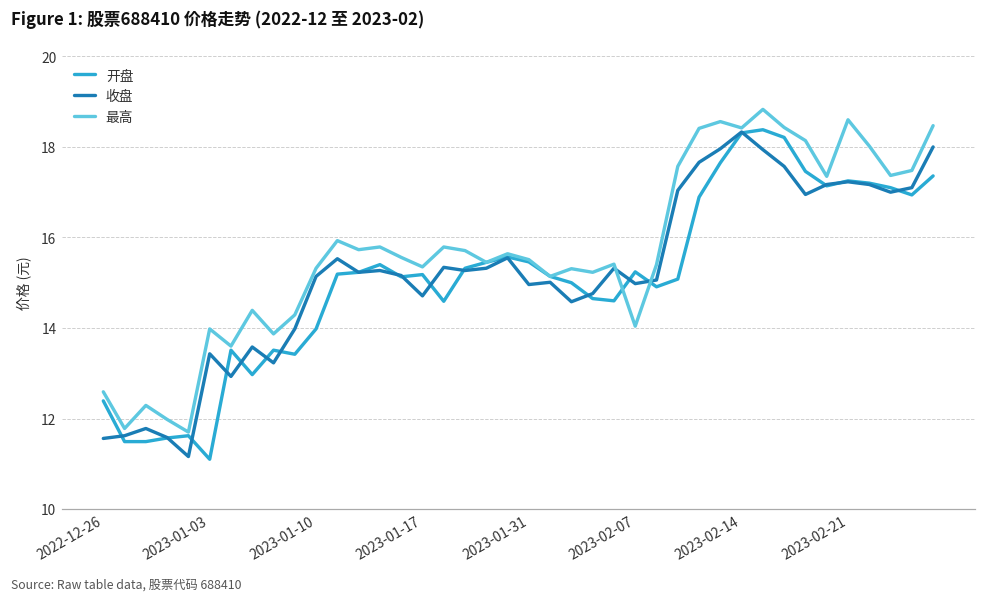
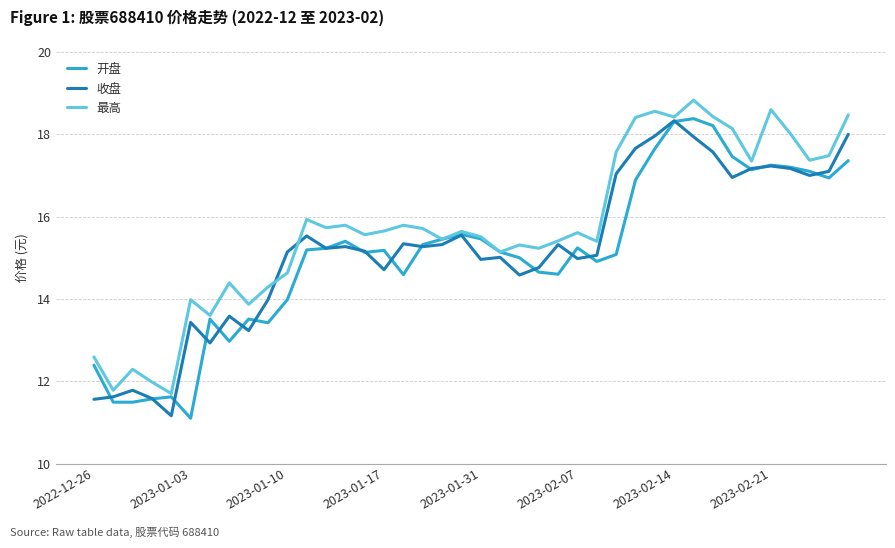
  {
    "最高": {
      "2022-12-26": 12.6,
      "2023-01-03": 14.0,
-     "2023-01-10": 15.3,
-     "2023-01-17": 15.4,
-     "2023-02-07": 14.0,
+     "2023-01-10": 14.6,
+     "2023-01-17": 15.7,
+     "2023-02-07": 15.6,
      "2023-02-14": 18.4,
      "2023-02-21": 18.6
    }
  }
